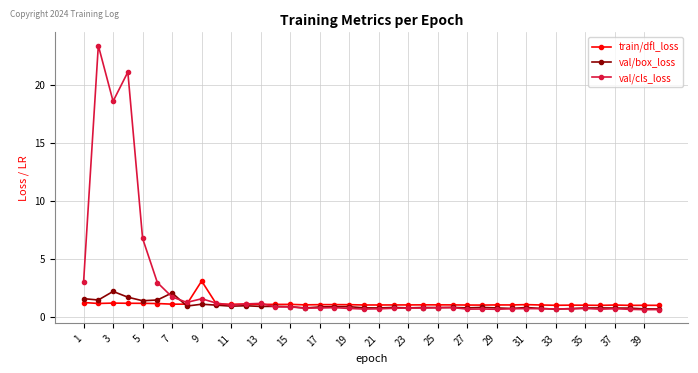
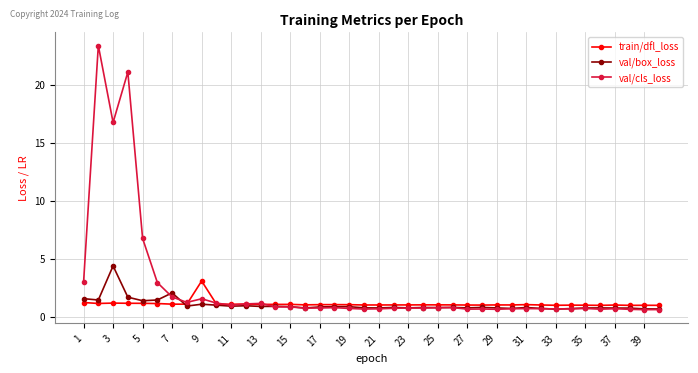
  {
    "train/dfl_loss": {
      "1": 1.2,
      "3": 1.2,
      "5": 1.2,
      "7": 1.1,
      "9": 3.1,
      "21": 1.0,
      "23": 1.0,
      "25": 1.0,
      "27": 1.0,
      "29": 1.0,
      "31": 1.0,
      "33": 1.0,
      "35": 1.0,
      "37": 1.0,
      "39": 1.0
    },
    "val/box_loss": {
      "1": 1.6,
-     "3": 2.2,
+     "3": 4.4,
      "5": 1.4,
      "7": 2.1,
      "9": 1.1
    },
    "val/cls_loss": {
      "1": 3.0,
-     "3": 18.6,
+     "3": 16.7,
      "5": 6.7,
      "7": 1.7,
      "9": 1.5
    }
  }
